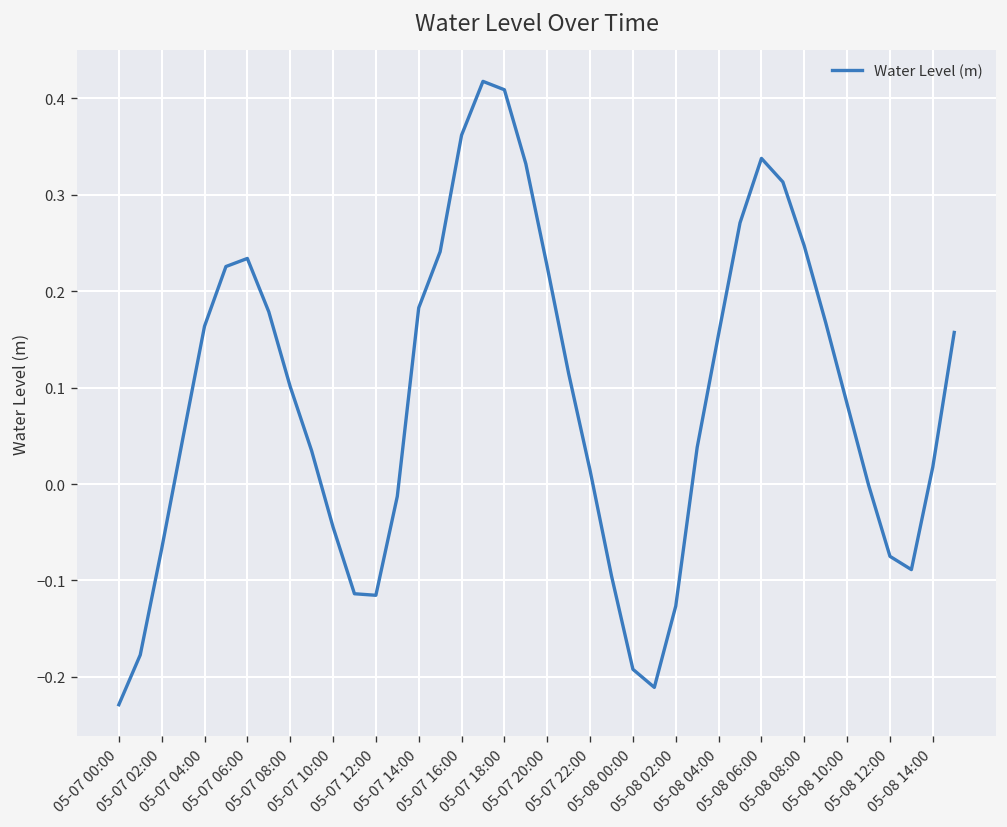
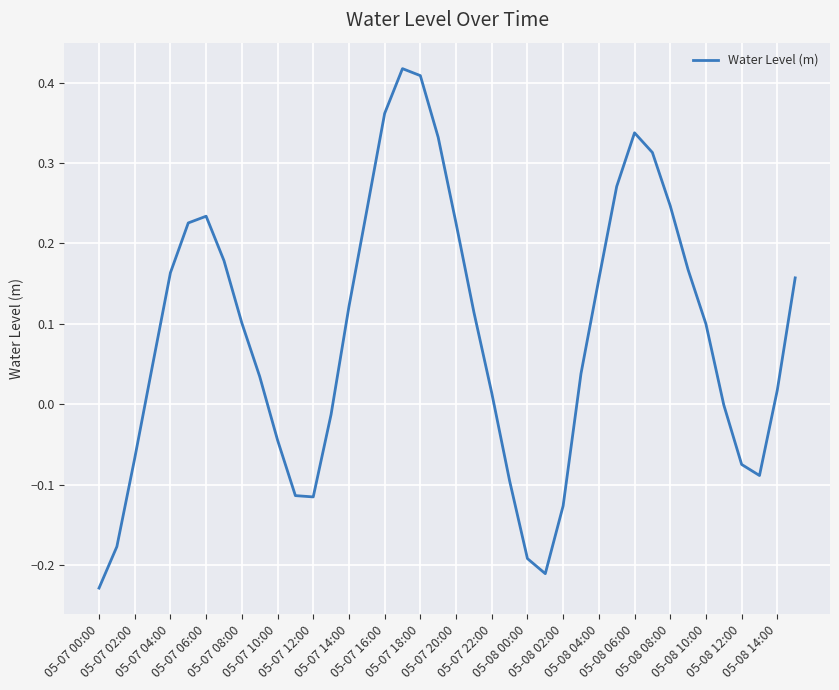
  {
    "05-07 00:00": -0.23,
    "05-07 02:00": -0.07,
    "05-07 04:00": 0.16,
    "05-07 06:00": 0.23,
    "05-07 08:00": 0.10,
    "05-07 10:00": -0.04,
    "05-07 12:00": -0.12,
-   "05-07 14:00": 0.18,
+   "05-07 14:00": 0.12,
    "05-07 16:00": 0.36,
    "05-07 18:00": 0.41,
    "05-07 20:00": 0.23,
    "05-07 22:00": 0.01,
    "05-08 00:00": -0.19,
    "05-08 02:00": -0.13,
    "05-08 04:00": 0.16,
    "05-08 06:00": 0.34,
    "05-08 08:00": 0.25,
-   "05-08 10:00": 0.08,
+   "05-08 10:00": 0.10,
    "05-08 12:00": -0.07,
    "05-08 14:00": 0.02
  }
